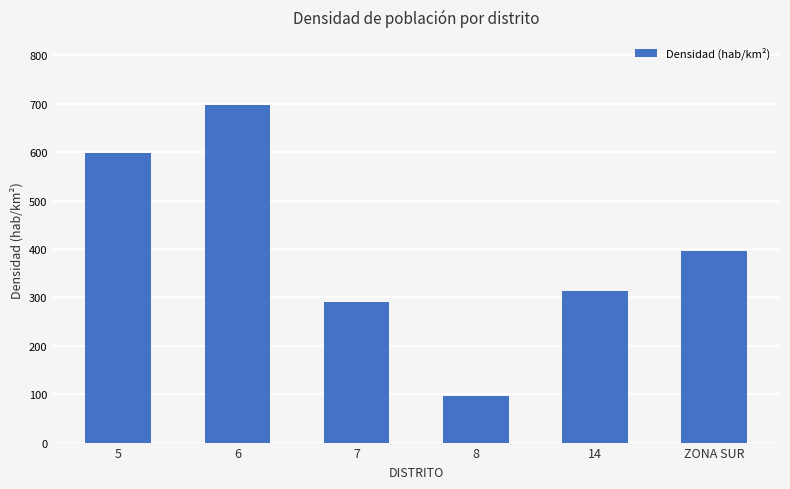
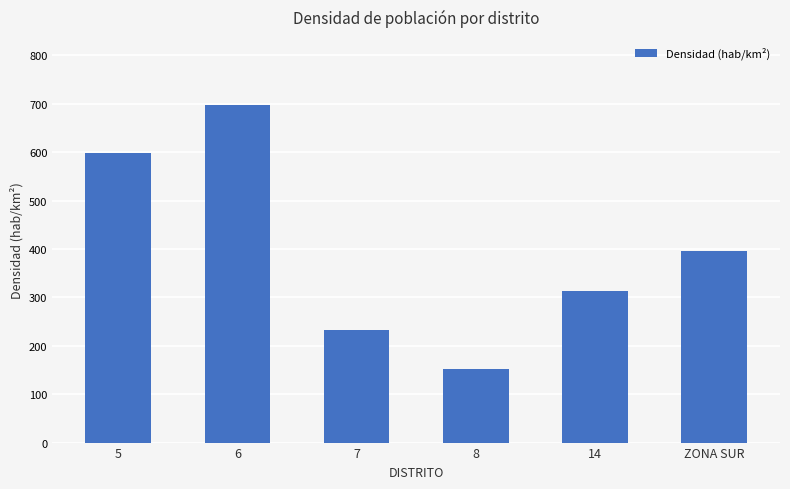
  {
    "5": 600,
    "6": 700,
-   "7": 290,
-   "8": 100,
+   "7": 230,
+   "8": 150,
    "14": 310,
    "ZONA SUR": 400
  }
